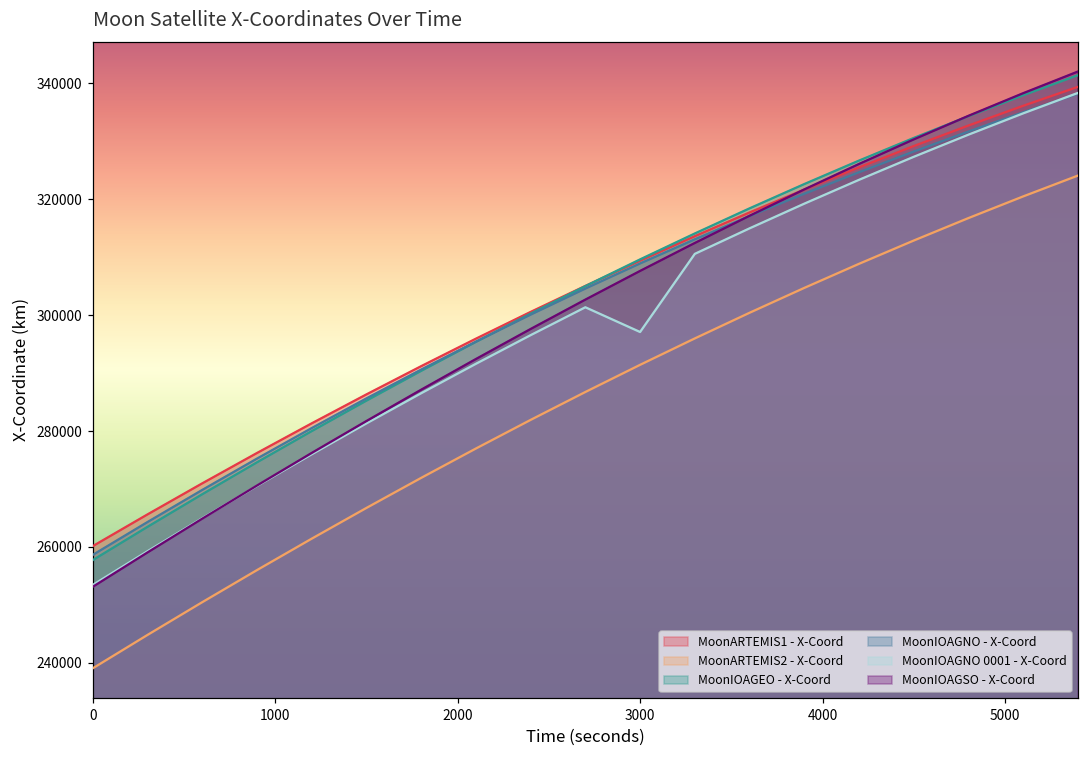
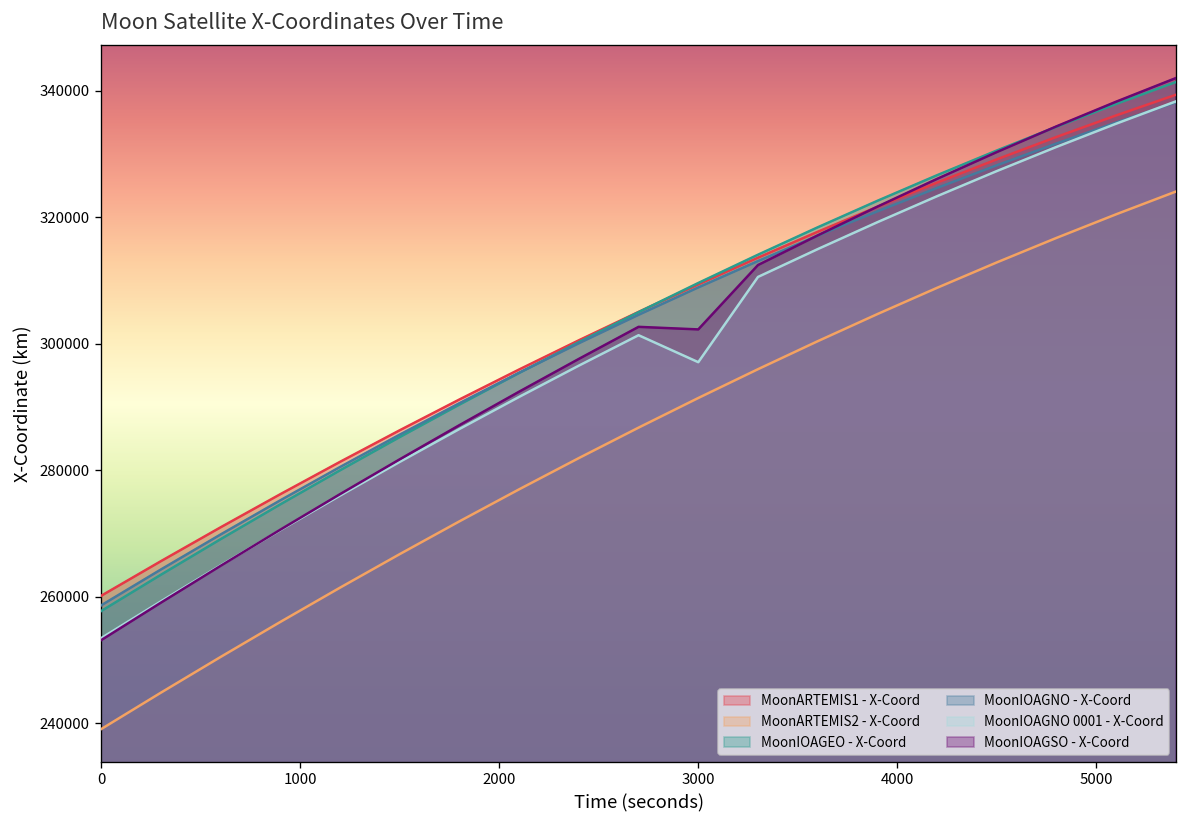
  {
    "MoonIOAGNO 0001 - X-Coord": {
      "3000": 297000
    },
    "MoonIOAGSO - X-Coord": {
-     "3000": 308000
+     "3000": 302000
    }
  }
